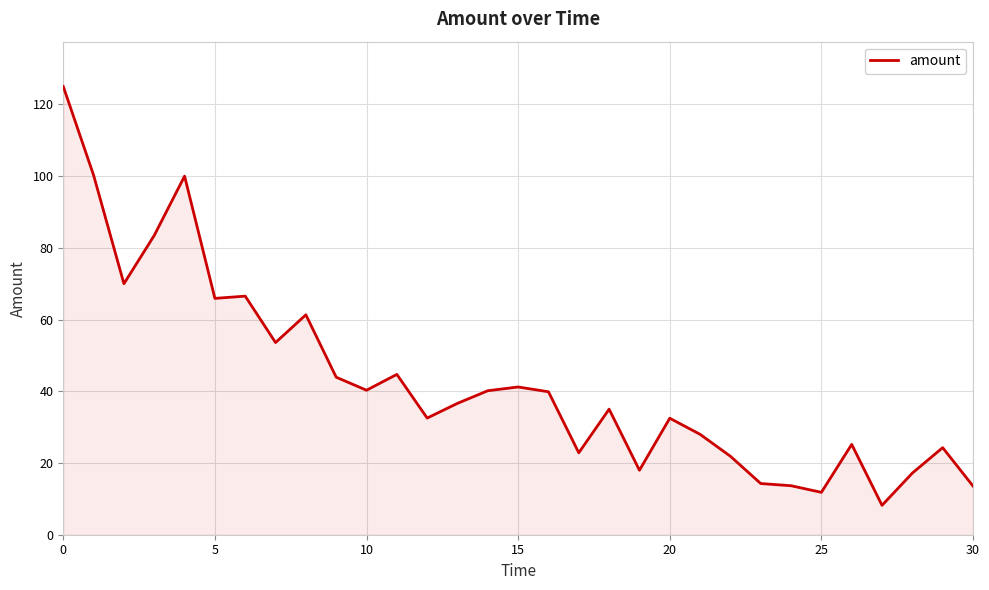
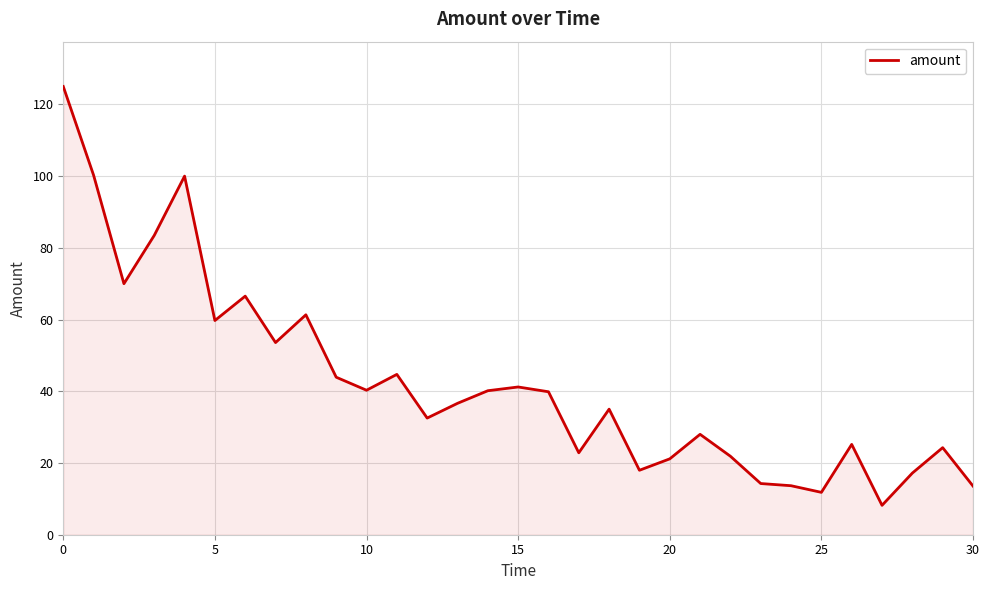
  {
    "0": 125,
-   "5": 66,
+   "5": 60,
    "10": 40,
    "15": 41,
-   "20": 32,
+   "20": 21,
    "25": 12,
    "30": 14
  }
